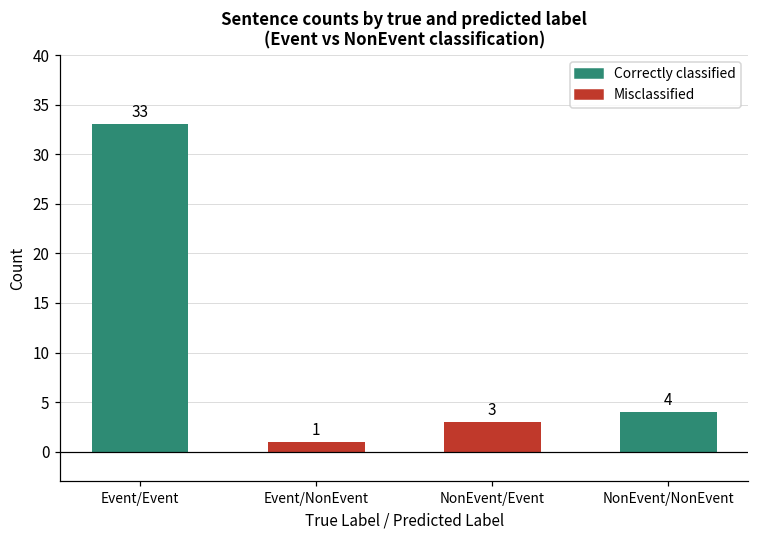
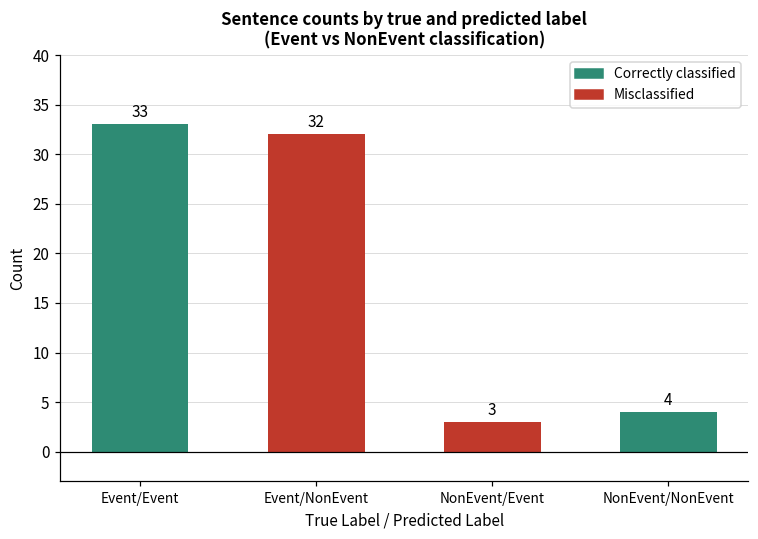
  {
    "Event/Event": 33,
-   "Event/NonEvent": 1,
+   "Event/NonEvent": 32,
    "NonEvent/Event": 3,
    "NonEvent/NonEvent": 4
  }
